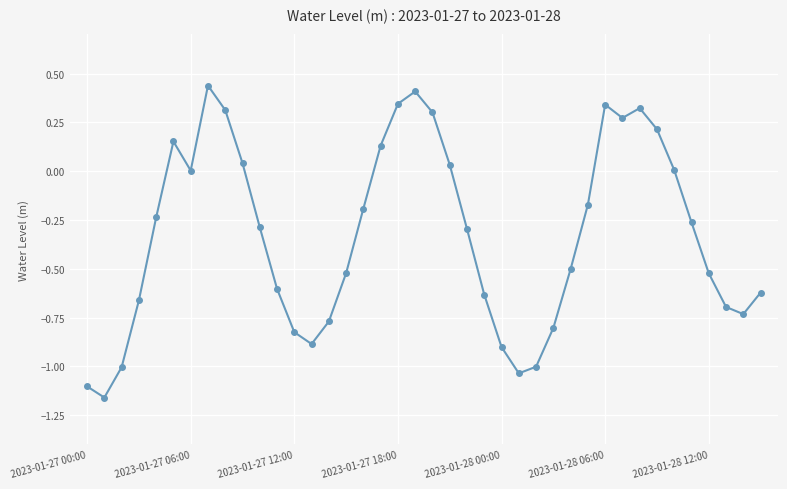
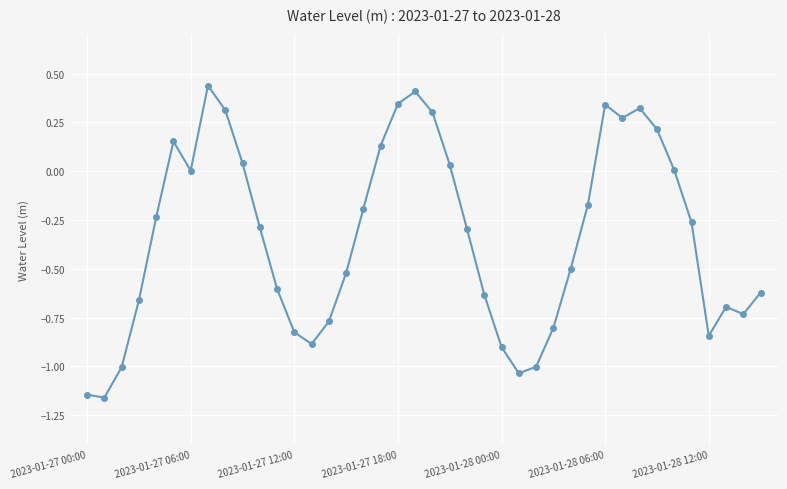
  {
-   "2023-01-27 00:00": -1.10,
+   "2023-01-27 00:00": -1.14,
    "2023-01-27 06:00": 0.00,
    "2023-01-27 12:00": -0.82,
    "2023-01-27 18:00": 0.34,
    "2023-01-28 00:00": -0.90,
    "2023-01-28 06:00": 0.34,
-   "2023-01-28 12:00": -0.52
+   "2023-01-28 12:00": -0.84
  }
